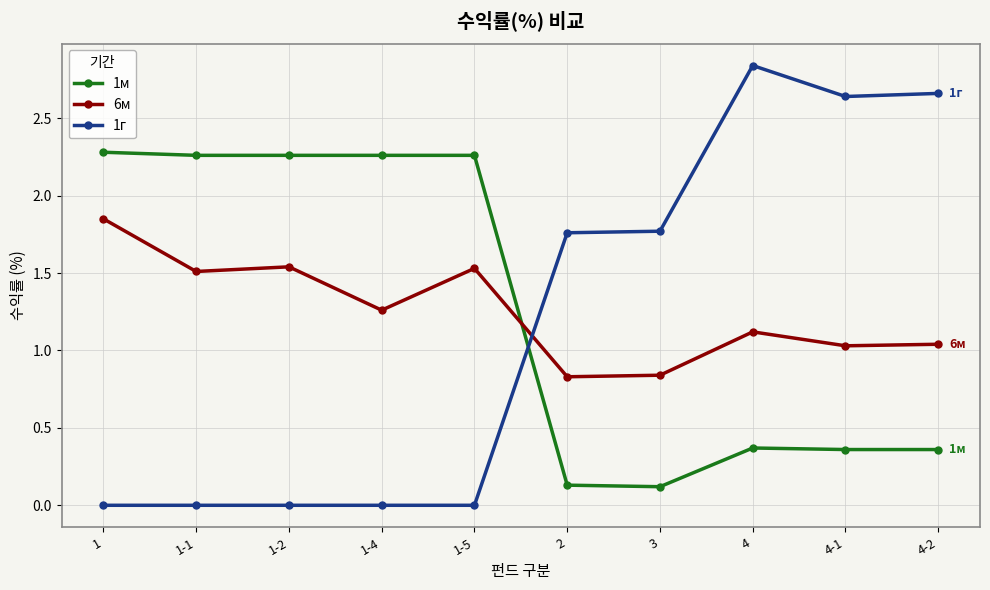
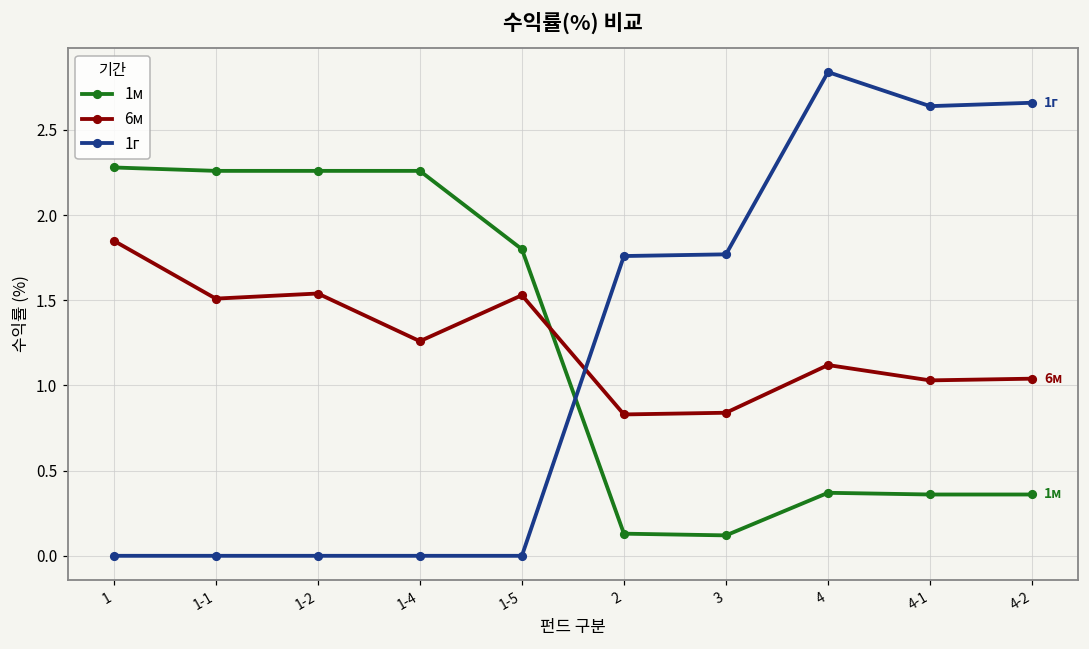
  {
    "1м": {
      "1": 2.28,
      "1-1": 2.26,
      "1-2": 2.26,
      "1-4": 2.26,
-     "1-5": 2.26,
+     "1-5": 1.80,
      "2": 0.13,
      "3": 0.12,
      "4": 0.37,
      "4-1": 0.36
    },
    "6м": {
      "1": 1.85,
      "1-1": 1.51,
      "1-2": 1.54,
      "1-4": 1.26,
      "1-5": 1.53,
      "2": 0.83,
      "3": 0.84,
      "4": 1.12,
      "4-1": 1.03
    },
    "1г": {
      "1": 0.00,
      "1-1": 0.00,
      "1-2": 0.00,
      "1-4": 0.00,
      "1-5": 0.00,
      "2": 1.76,
      "3": 1.77,
      "4": 2.84,
      "4-1": 2.64
    }
  }
